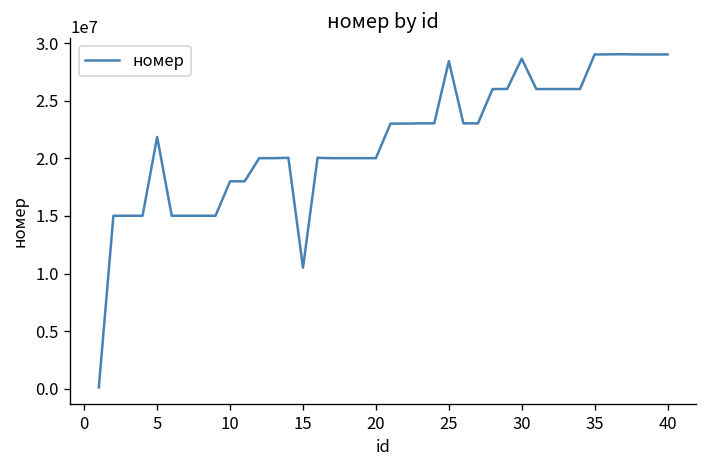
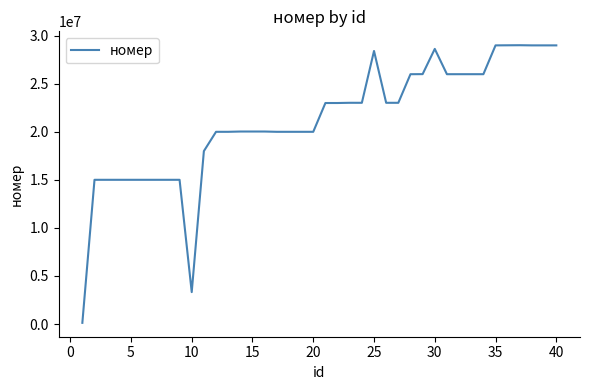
  {
-   "5": 22000000,
-   "10": 18000000,
-   "15": 11000000,
+   "5": 15000000,
+   "10": 3000000,
+   "15": 20000000,
    "20": 20000000,
    "25": 28000000,
    "30": 29000000,
    "35": 29000000,
    "40": 29000000
  }
